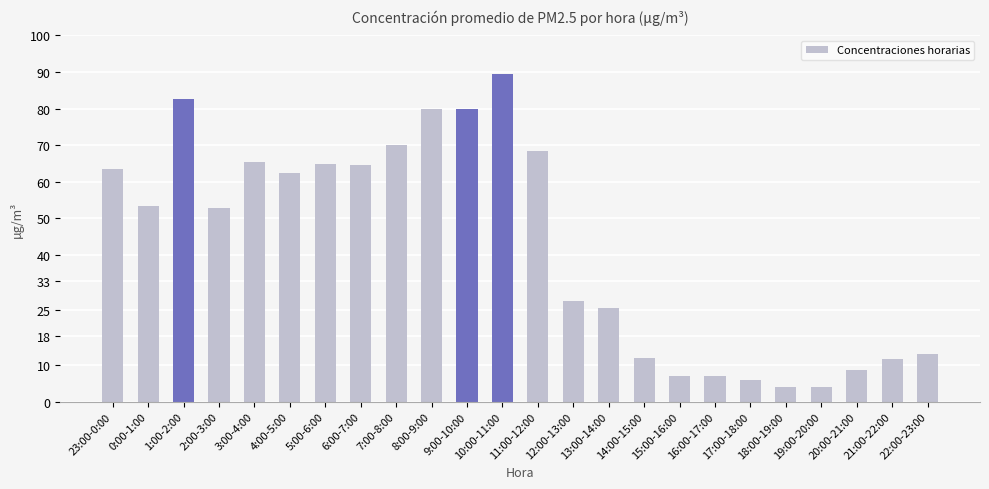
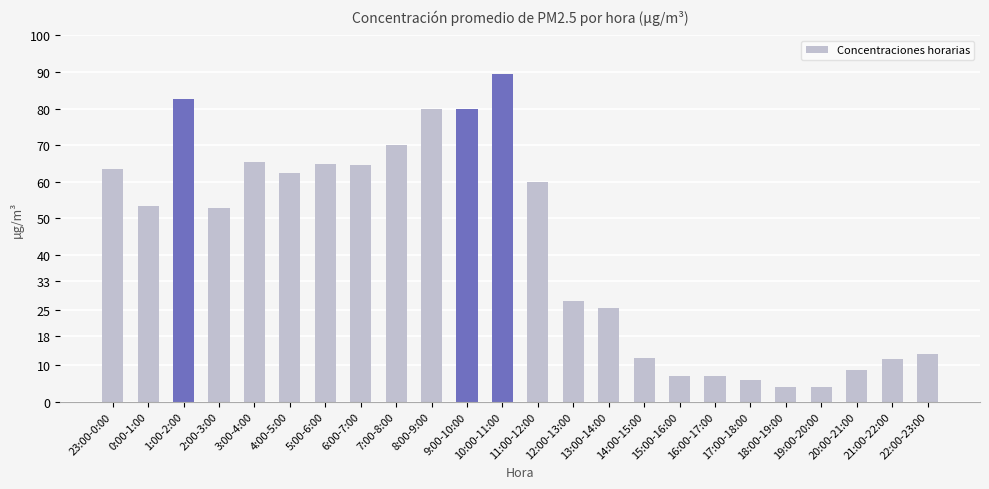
  {
    "23:00-0:00": 64,
    "0:00-1:00": 54,
    "1:00-2:00": 83,
    "2:00-3:00": 53,
    "3:00-4:00": 65,
    "4:00-5:00": 63,
    "5:00-6:00": 65,
    "6:00-7:00": 65,
    "7:00-8:00": 70,
    "8:00-9:00": 80,
    "9:00-10:00": 80,
    "10:00-11:00": 90,
-   "11:00-12:00": 68,
+   "11:00-12:00": 60,
    "12:00-13:00": 28,
    "13:00-14:00": 26,
    "14:00-15:00": 12,
    "15:00-16:00": 7,
    "16:00-17:00": 7,
    "17:00-18:00": 6,
    "18:00-19:00": 4,
    "19:00-20:00": 4,
    "20:00-21:00": 9,
    "21:00-22:00": 12,
    "22:00-23:00": 13
  }
